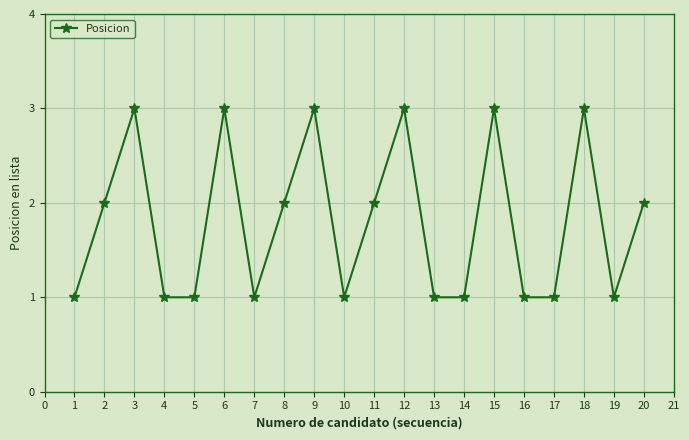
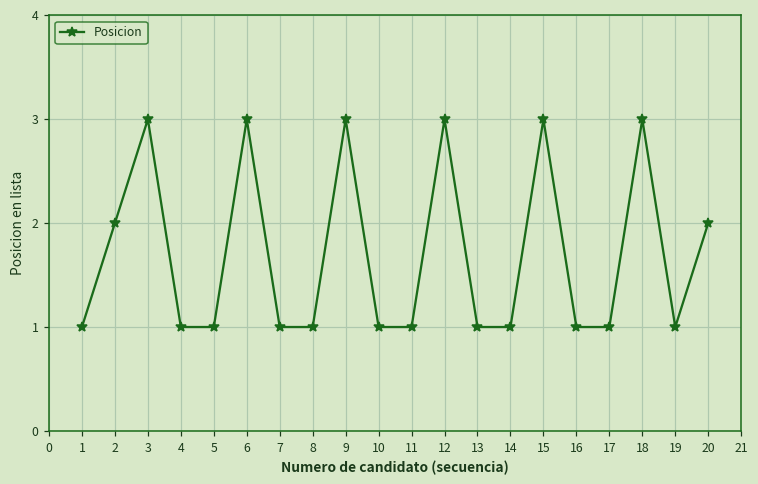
  {
    "1": 1,
    "2": 2,
    "3": 3,
    "4": 1,
    "5": 1,
    "6": 3,
    "7": 1,
-   "8": 2,
+   "8": 1,
    "9": 3,
    "10": 1,
-   "11": 2,
+   "11": 1,
    "12": 3,
    "13": 1,
    "14": 1,
    "15": 3,
    "16": 1,
    "17": 1,
    "18": 3,
    "19": 1,
    "20": 2
  }
